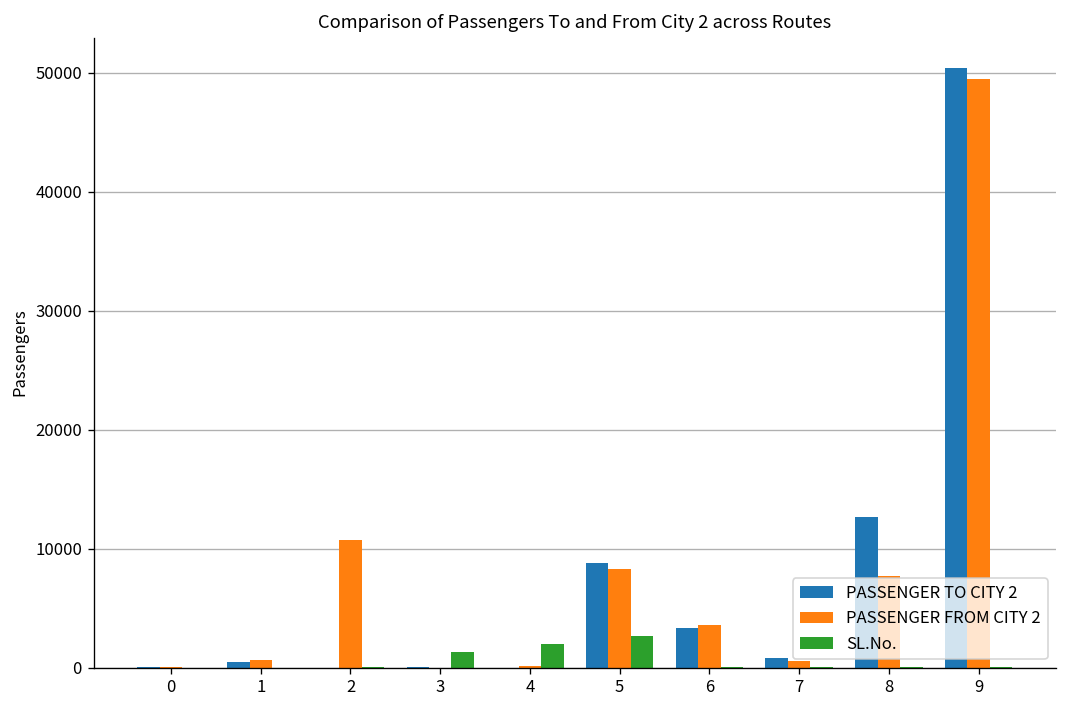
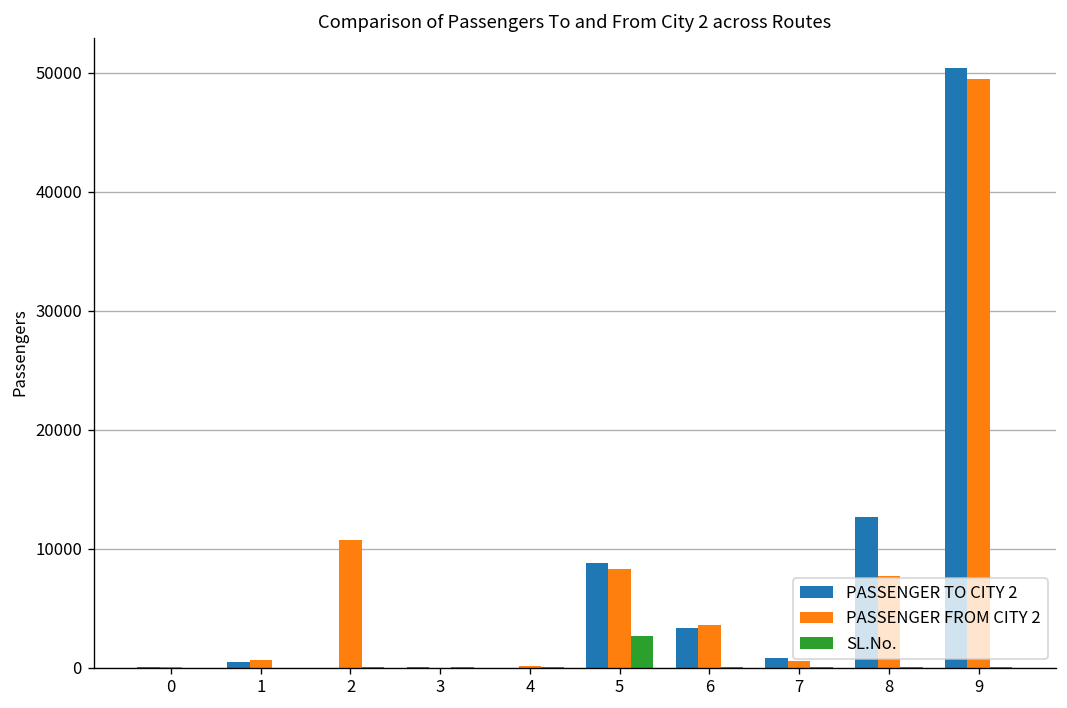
  {
    "PASSENGER TO CITY 2": {
      "1": 0,
      "2": 0,
      "4": 0,
      "5": 9000,
      "6": 3000,
      "7": 1000,
      "8": 13000,
      "9": 50000
    },
    "PASSENGER FROM CITY 2": {
      "1": 1000,
      "2": 11000,
      "3": 0,
      "5": 8000,
      "6": 4000,
      "7": 1000,
      "8": 8000,
      "9": 49000
    },
    "SL.No.": {
-     "3": 1000,
-     "4": 2000,
+     "3": 0,
+     "4": 0,
      "5": 3000
    }
  }
